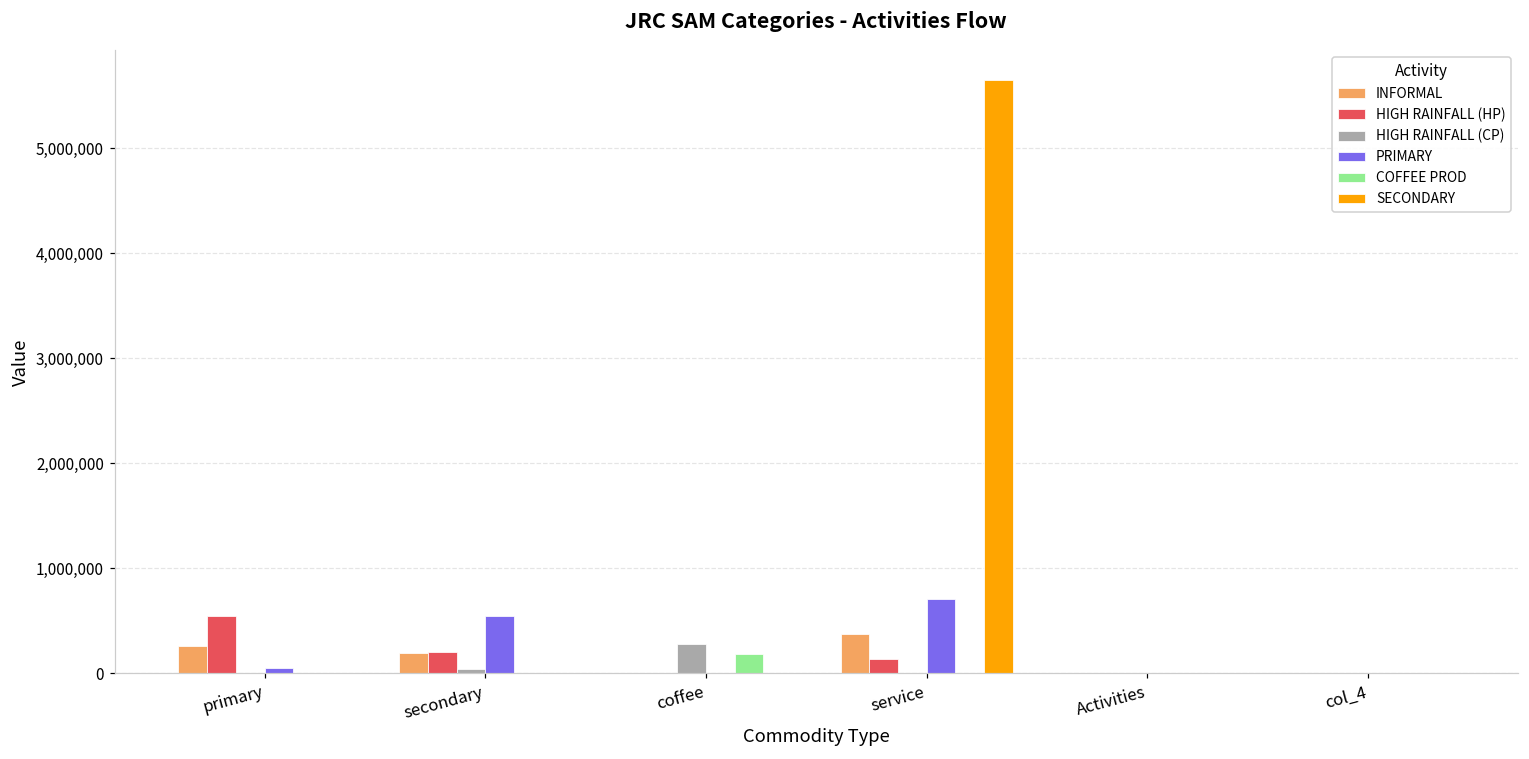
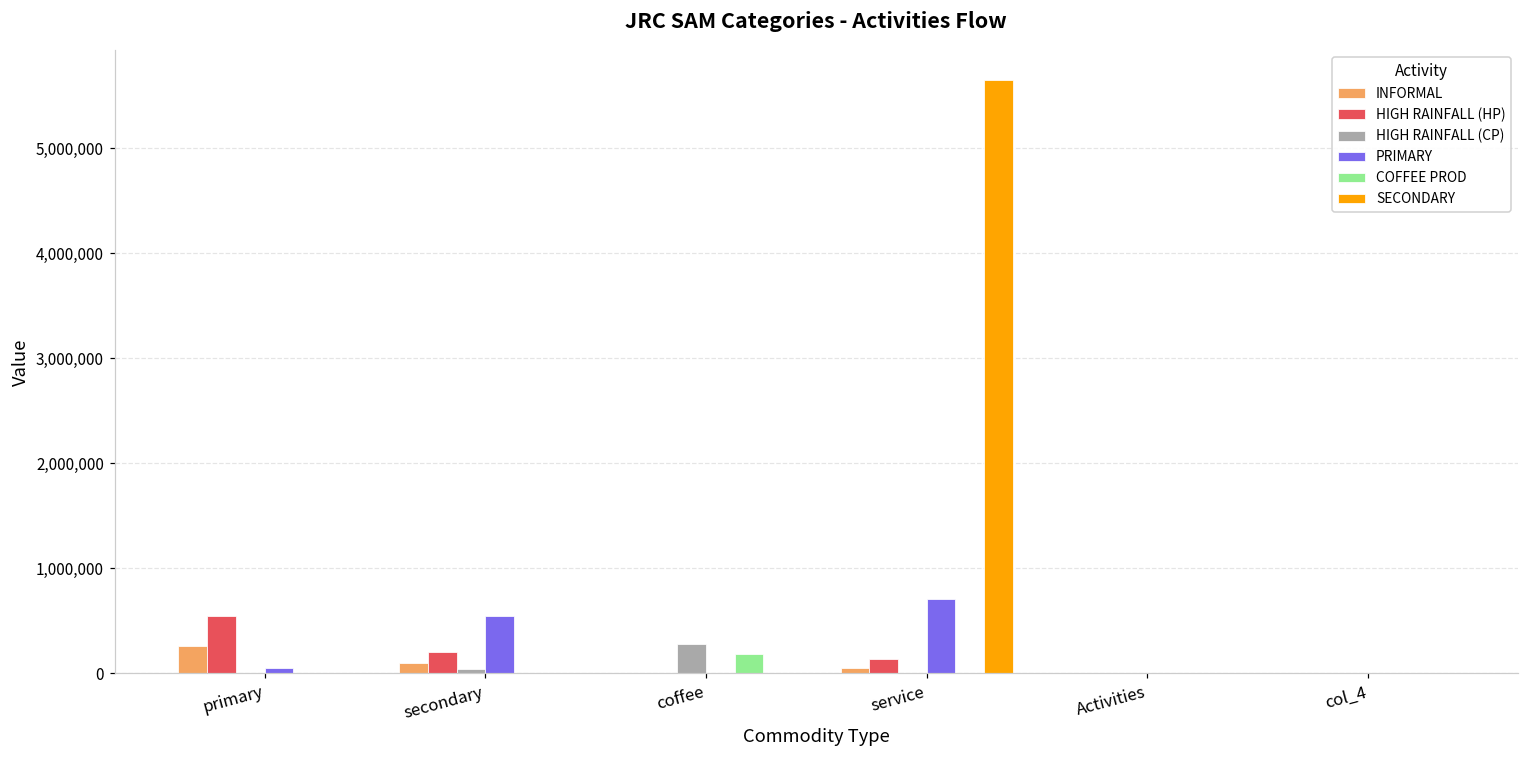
  {
    "INFORMAL": {
      "primary": "300,000",
-     "secondary": "200,000",
-     "service": "400,000",
+     "secondary": "100,000",
+     "service": "100,000",
      "Activities": "0",
      "col_4": "0"
    },
    "HIGH RAINFALL (HP)": {
      "primary": "500,000",
      "secondary": "200,000",
      "coffee": "0",
      "service": "100,000",
      "Activities": "0",
      "col_4": "0"
    },
    "HIGH RAINFALL (CP)": {
      "primary": "0",
      "secondary": "0",
      "coffee": "300,000",
      "service": "0",
      "Activities": "0",
      "col_4": "0"
    },
    "PRIMARY": {
      "primary": "0",
      "secondary": "500,000",
      "coffee": "0",
      "service": "700,000",
      "Activities": "0",
      "col_4": "0"
    },
    "COFFEE PROD": {
      "primary": "0",
      "secondary": "0",
      "coffee": "200,000",
      "service": "0",
      "Activities": "0",
      "col_4": "0"
    },
    "SECONDARY": {
      "primary": "0",
      "secondary": "0",
      "coffee": "0",
      "service": "5,600,000",
      "Activities": "0",
      "col_4": "0"
    }
  }
